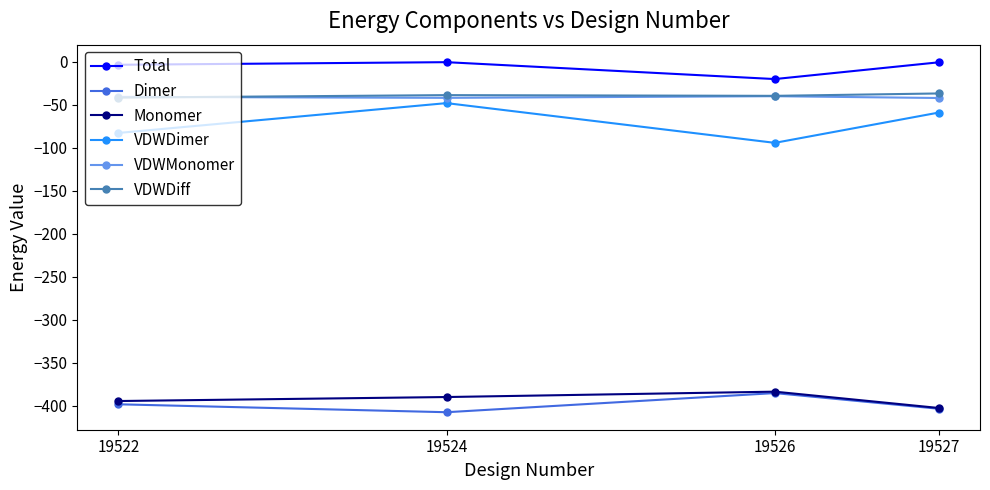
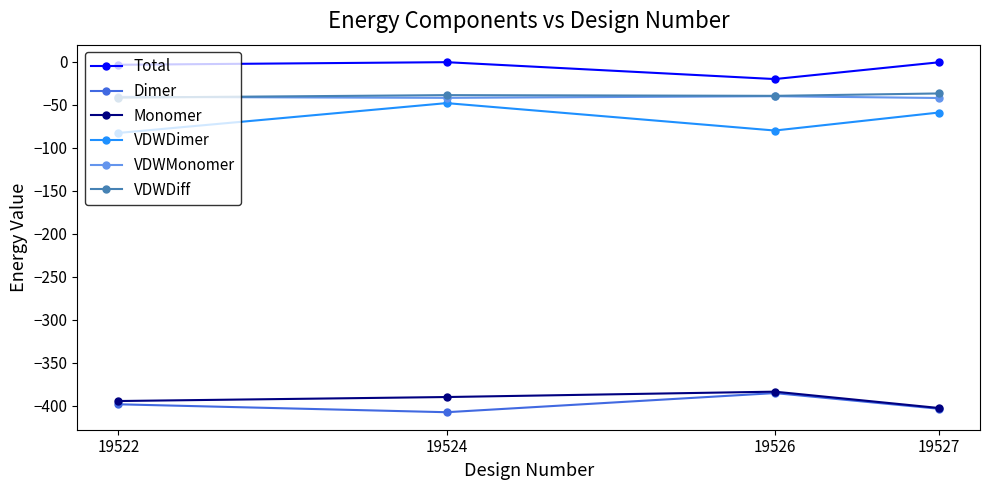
  {
    "Total": {
      "19524": 0,
      "19526": -20,
      "19527": 0
    },
    "Monomer": {
      "19522": -390,
      "19524": -390
    },
    "VDWDimer": {
      "19524": -50,
-     "19526": -90,
+     "19526": -80,
      "19527": -60
    }
  }
